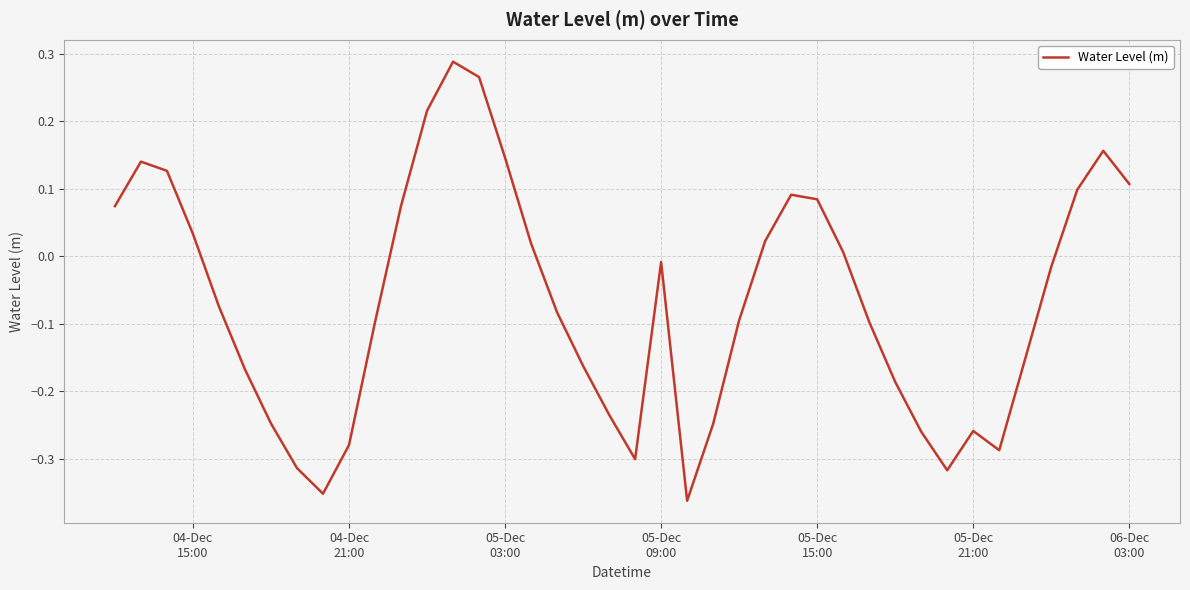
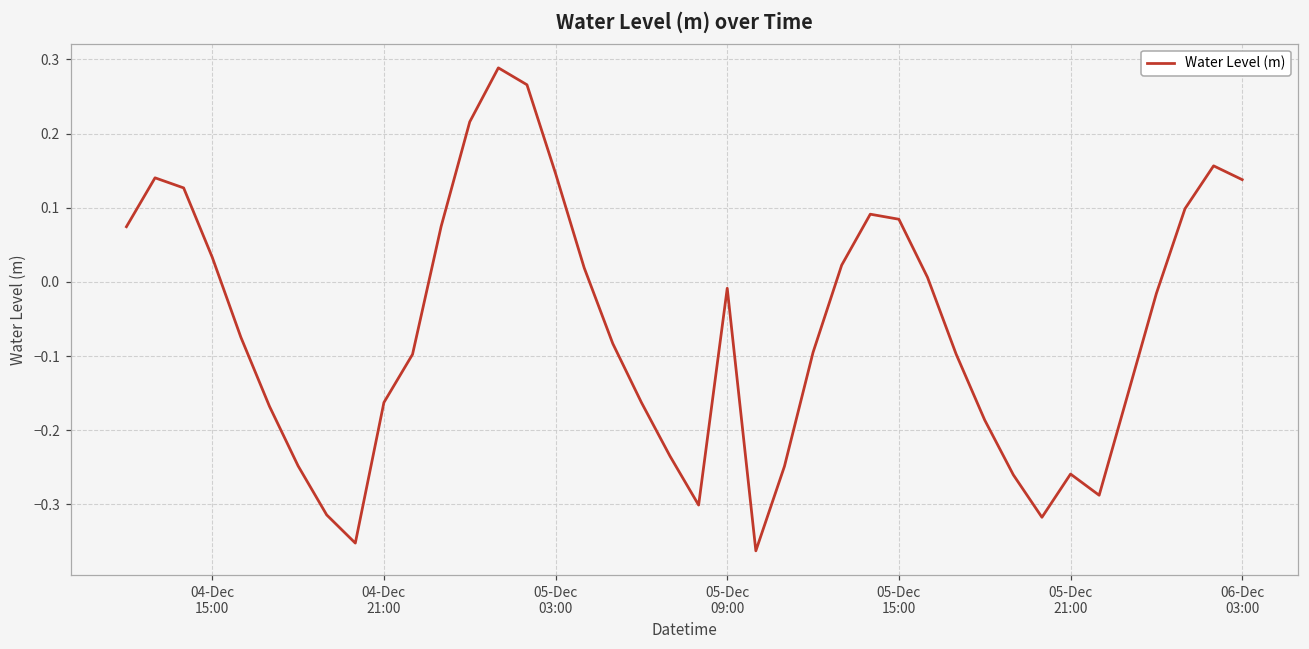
  {
    "04-Dec 15:00": 0.03,
-   "04-Dec 21:00": -0.28,
+   "04-Dec 21:00": -0.16,
    "05-Dec 03:00": 0.15,
    "05-Dec 09:00": -0.01,
    "05-Dec 15:00": 0.08,
    "05-Dec 21:00": -0.26,
-   "06-Dec 03:00": 0.11
+   "06-Dec 03:00": 0.14
  }
